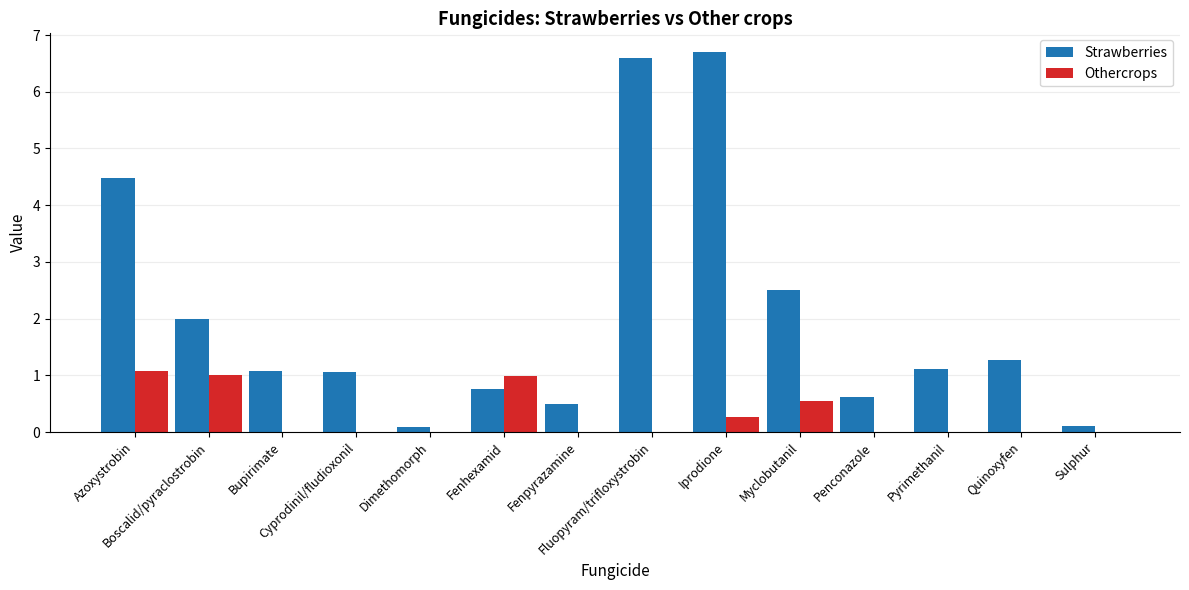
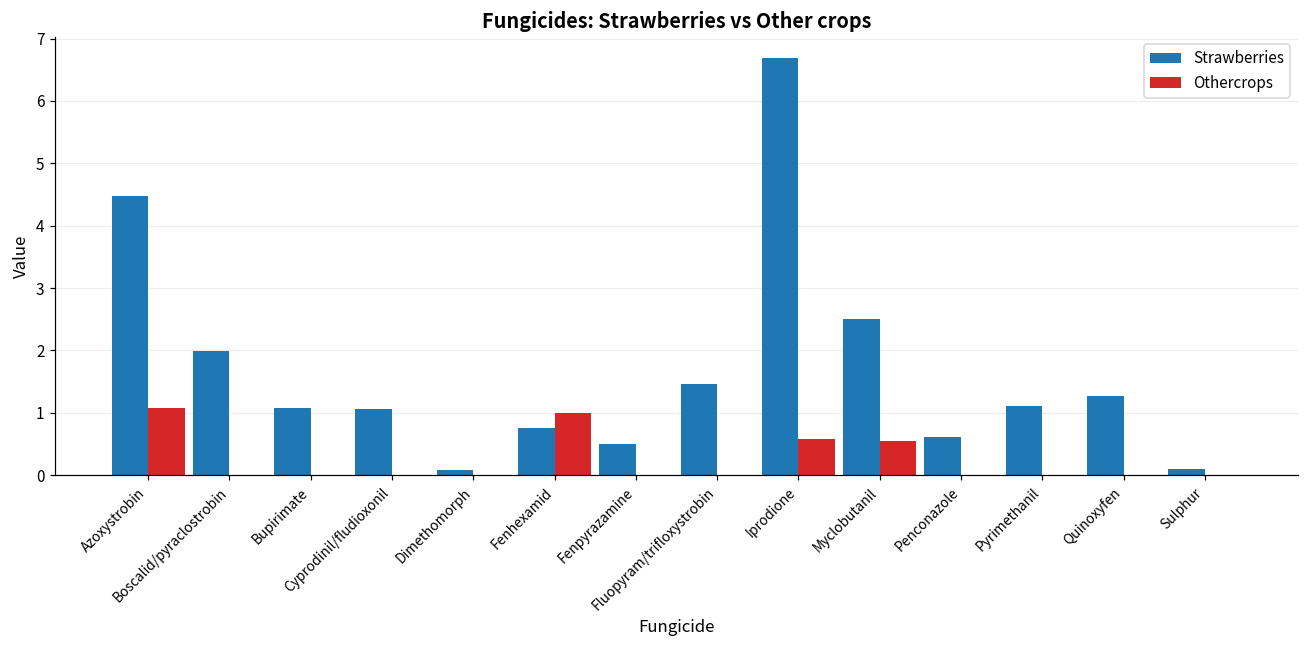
  {
    "Strawberries": {
      "Azoxystrobin": 4.5,
      "Boscalid/pyraclostrobin": 2.0,
      "Bupirimate": 1.1,
      "Cyprodinil/fludioxonil": 1.1,
      "Dimethomorph": 0.1,
      "Fenhexamid": 0.8,
      "Fenpyrazamine": 0.5,
-     "Fluopyram/trifloxystrobin": 6.6,
+     "Fluopyram/trifloxystrobin": 1.5,
      "Iprodione": 6.7,
      "Myclobutanil": 2.5,
      "Penconazole": 0.6,
      "Pyrimethanil": 1.1,
      "Quinoxyfen": 1.3,
      "Sulphur": 0.1
    },
    "Othercrops": {
      "Azoxystrobin": 1.1,
-     "Boscalid/pyraclostrobin": 1,
+     "Boscalid/pyraclostrobin": 0,
      "Bupirimate": 0.0,
      "Cyprodinil/fludioxonil": 0.0,
      "Dimethomorph": 0.0,
      "Fenhexamid": 1.0,
      "Fenpyrazamine": 0.0,
      "Fluopyram/trifloxystrobin": 0.0,
-     "Iprodione": 0.3,
+     "Iprodione": 0.6,
      "Myclobutanil": 0.5,
      "Penconazole": 0.0,
      "Pyrimethanil": 0.0,
      "Quinoxyfen": 0.0,
      "Sulphur": 0.0
    }
  }
